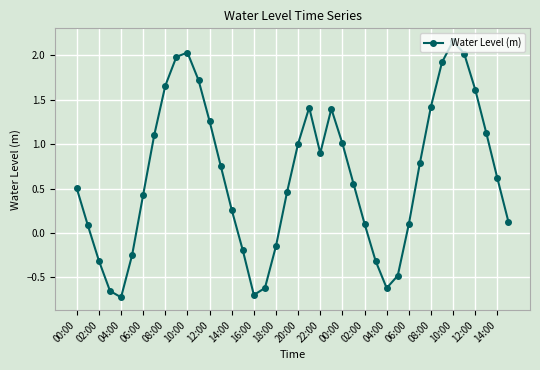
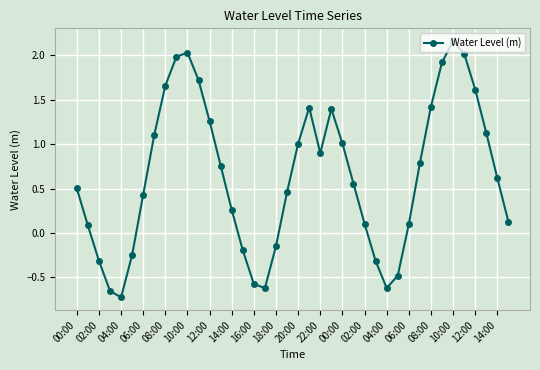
  {
-   "16:00": -0.7,
+   "16:00": -0.6,
    "18:00": -0.1,
    "20:00": 1.0,
    "22:00": 0.9
  }
